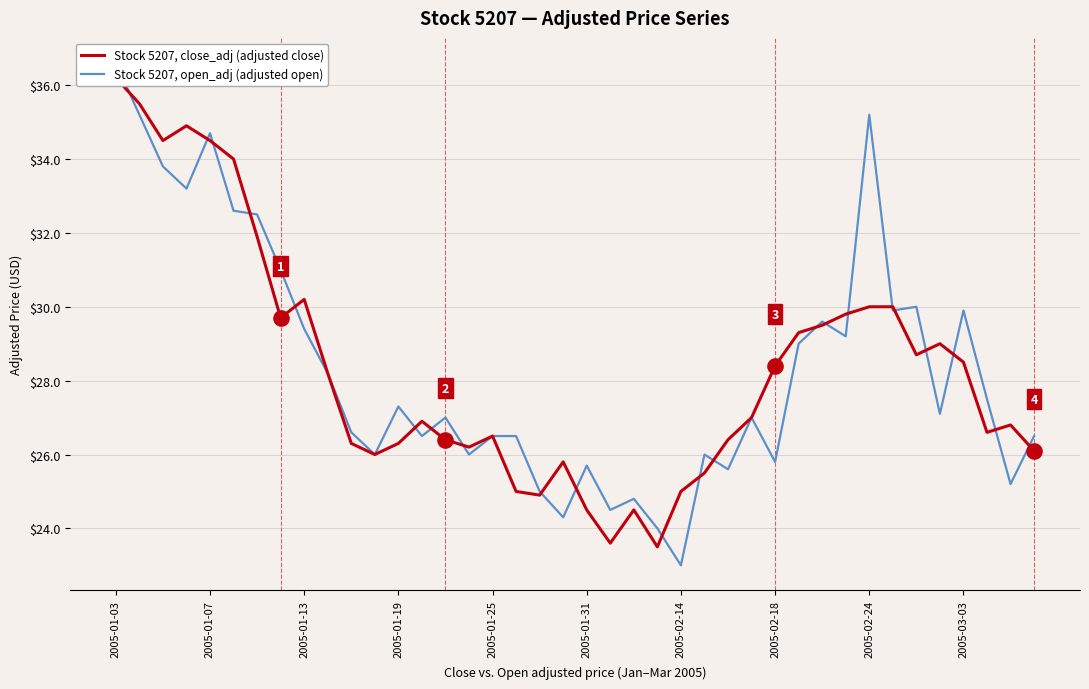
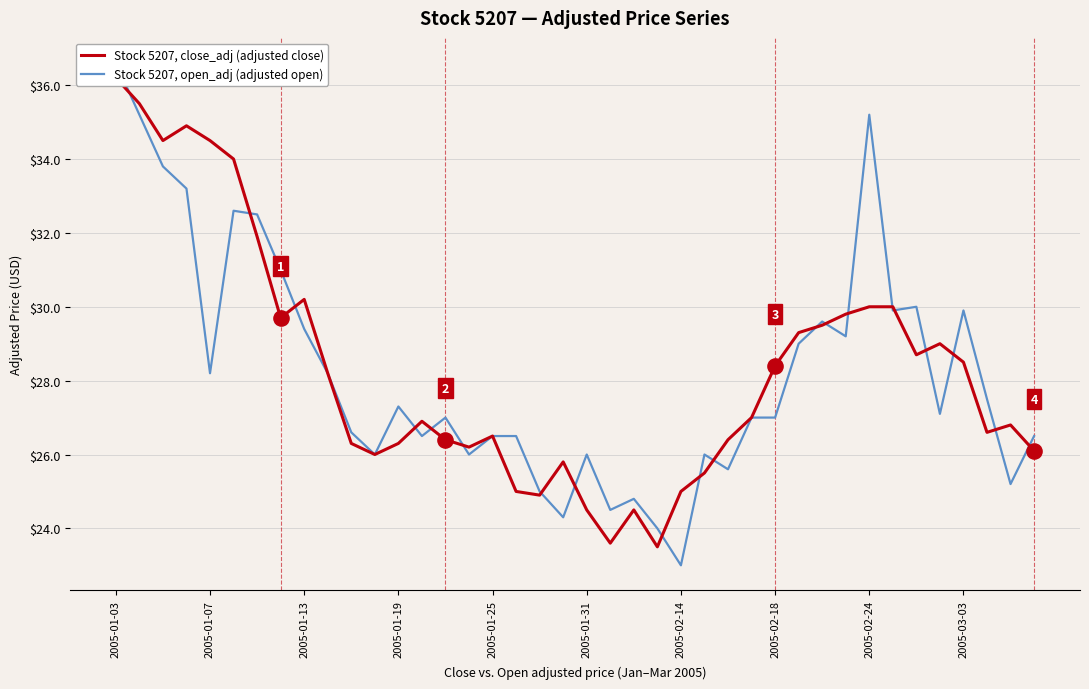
  {
    "Stock 5207, open_adj (adjusted open)": {
-     "2005-01-07": "$34.7",
+     "2005-01-07": "$28.2",
      "2005-01-13": "$29.4",
      "2005-01-19": "$27.3",
-     "2005-01-31": "$25.7",
+     "2005-01-31": "$26.0",
      "2005-02-14": "$23.0",
-     "2005-02-18": "$25.8",
+     "2005-02-18": "$27.0",
      "2005-02-24": "$35.2",
      "2005-03-03": "$29.9"
    }
  }
